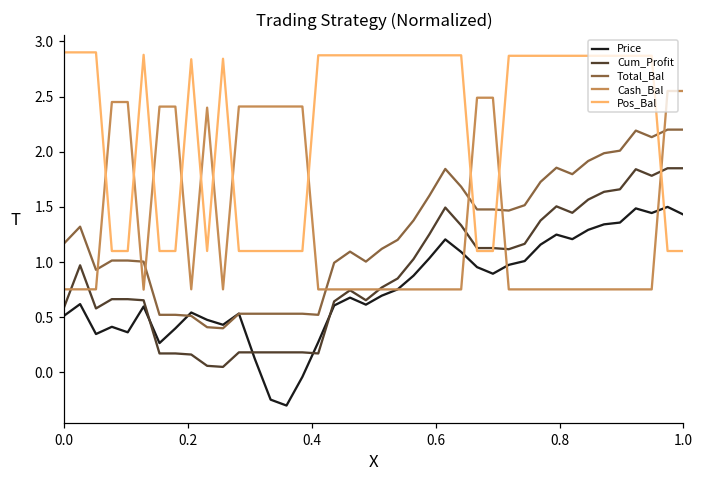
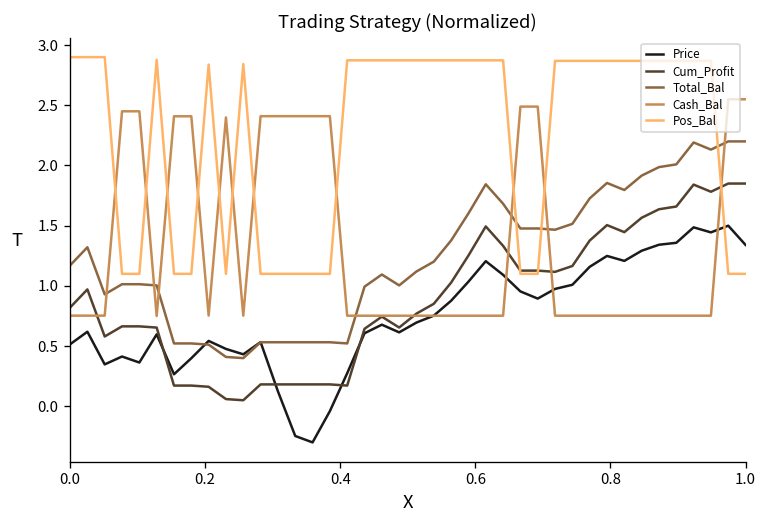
  {
    "Price": {
      "0.0": 0.51,
-     "1.0": 1.43
+     "1.0": 1.34
    },
    "Cum_Profit": {
-     "0.0": 0.59,
+     "0.0": 0.82,
      "1.0": 1.85
    },
    "Total_Bal": {
      "0.0": 1.17,
      "1.0": 2.20
    },
    "Cash_Bal": {
      "0.0": 0.75,
      "1.0": 2.55
    },
    "Pos_Bal": {
      "0.0": 2.90,
      "1.0": 1.10
    }
  }
